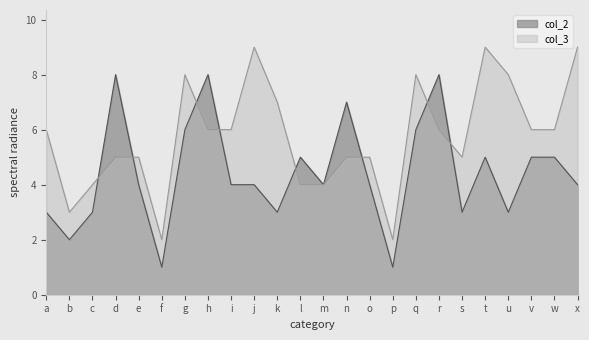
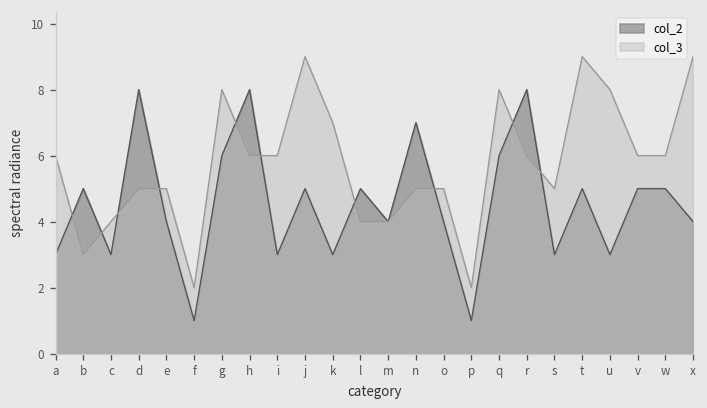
  {
    "col_2": {
      "a": 3,
-     "b": 2,
+     "b": 5,
      "c": 3,
      "d": 8,
      "e": 4,
      "f": 1,
      "g": 6,
      "h": 8,
-     "i": 4,
-     "j": 4,
+     "i": 3,
+     "j": 5,
      "k": 3,
      "l": 5,
      "n": 7,
      "o": 4,
      "p": 1,
      "q": 6,
      "r": 8,
      "s": 3,
      "t": 5,
      "u": 3,
      "v": 5,
      "w": 5,
      "x": 4
    },
    "col_3": {
      "a": 6,
      "b": 3,
      "c": 4,
      "d": 5,
      "e": 5,
      "f": 2,
      "g": 8,
      "h": 6,
      "i": 6,
      "j": 9,
      "k": 7,
      "l": 4,
      "n": 5,
      "o": 5,
      "p": 2,
      "q": 8,
      "r": 6,
      "s": 5,
      "t": 9,
      "u": 8,
      "v": 6,
      "w": 6,
      "x": 9
    }
  }
